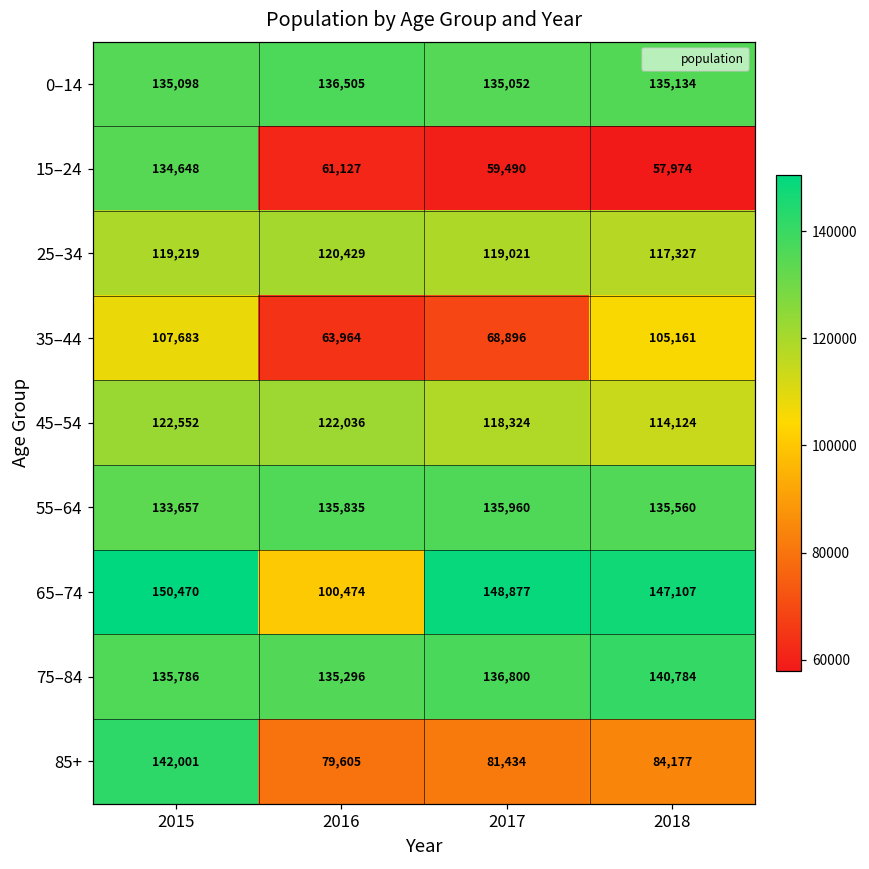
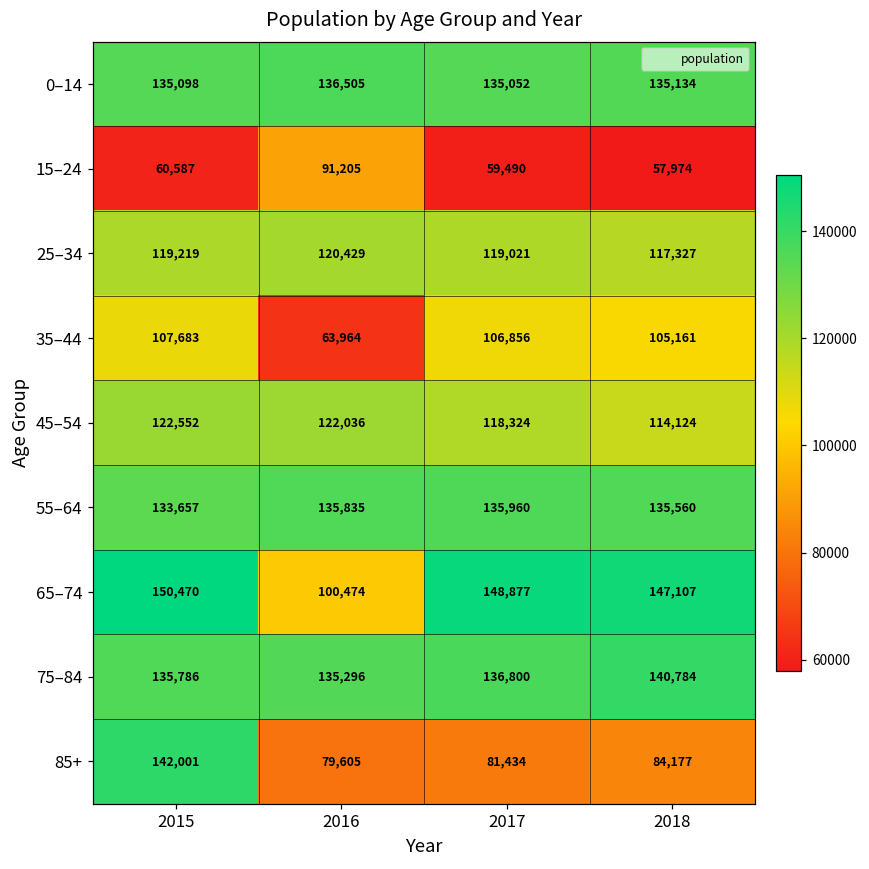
  {
    "0–14": {
      "2015": "135,098",
      "2016": "136,505",
      "2017": "135,052",
      "2018": "135,134"
    },
    "15–24": {
-     "2015": "134,648",
-     "2016": "61,127",
+     "2015": "60,587",
+     "2016": "91,205",
      "2017": "59,490",
      "2018": "57,974"
    },
    "25–34": {
      "2015": "119,219",
      "2016": "120,429",
      "2017": "119,021",
      "2018": "117,327"
    },
    "35–44": {
      "2015": "107,683",
      "2016": "63,964",
-     "2017": "68,896",
+     "2017": "106,856",
      "2018": "105,161"
    },
    "45–54": {
      "2015": "122,552",
      "2016": "122,036",
      "2017": "118,324",
      "2018": "114,124"
    },
    "55–64": {
      "2015": "133,657",
      "2016": "135,835",
      "2017": "135,960",
      "2018": "135,560"
    },
    "65–74": {
      "2015": "150,470",
      "2016": "100,474",
      "2017": "148,877",
      "2018": "147,107"
    },
    "75–84": {
      "2015": "135,786",
      "2016": "135,296",
      "2017": "136,800",
      "2018": "140,784"
    },
    "85+": {
      "2015": "142,001",
      "2016": "79,605",
      "2017": "81,434",
      "2018": "84,177"
    }
  }
